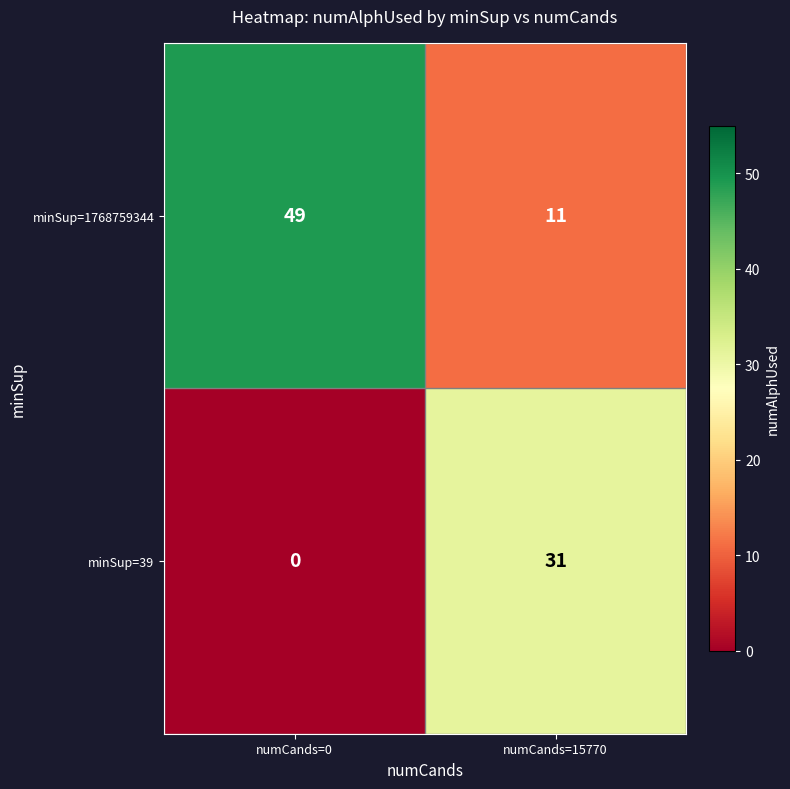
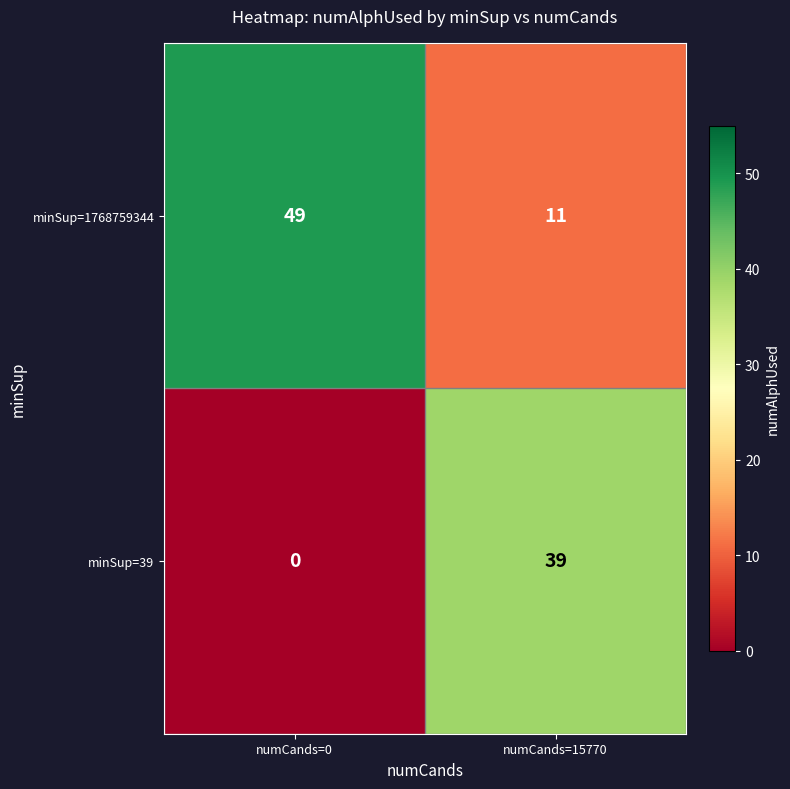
  {
    "minSup=1768759344": {
      "numCands=0": 49,
      "numCands=15770": 11
    },
    "minSup=39": {
      "numCands=0": 0,
-     "numCands=15770": 31
+     "numCands=15770": 39
    }
  }
